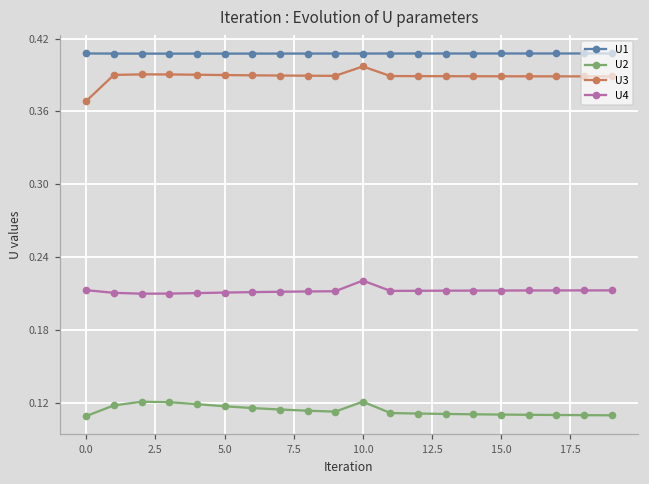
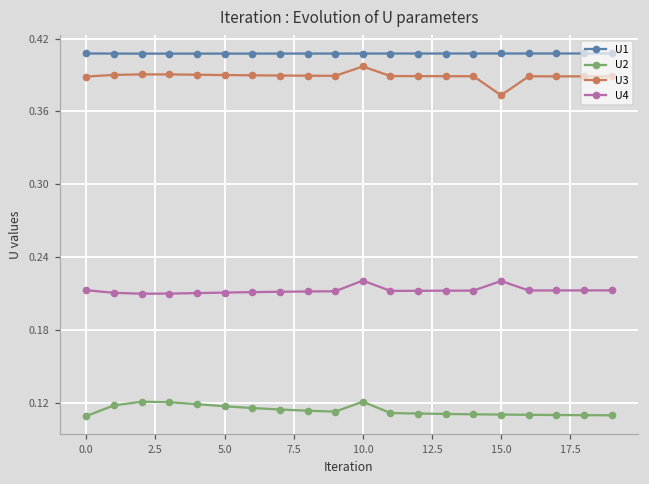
  {
    "U1": {
      "0.0": 0.408,
      "5.0": 0.408,
      "10.0": 0.408,
      "15.0": 0.408
    },
    "U2": {
      "0.0": 0.109,
      "5.0": 0.117,
      "10.0": 0.121,
      "15.0": 0.110
    },
    "U3": {
-     "0.0": 0.369,
+     "0.0": 0.389,
      "5.0": 0.390,
      "10.0": 0.397,
-     "15.0": 0.389
+     "15.0": 0.373
    },
    "U4": {
      "0.0": 0.213,
      "5.0": 0.211,
      "10.0": 0.221,
-     "15.0": 0.212
+     "15.0": 0.220
    }
  }
